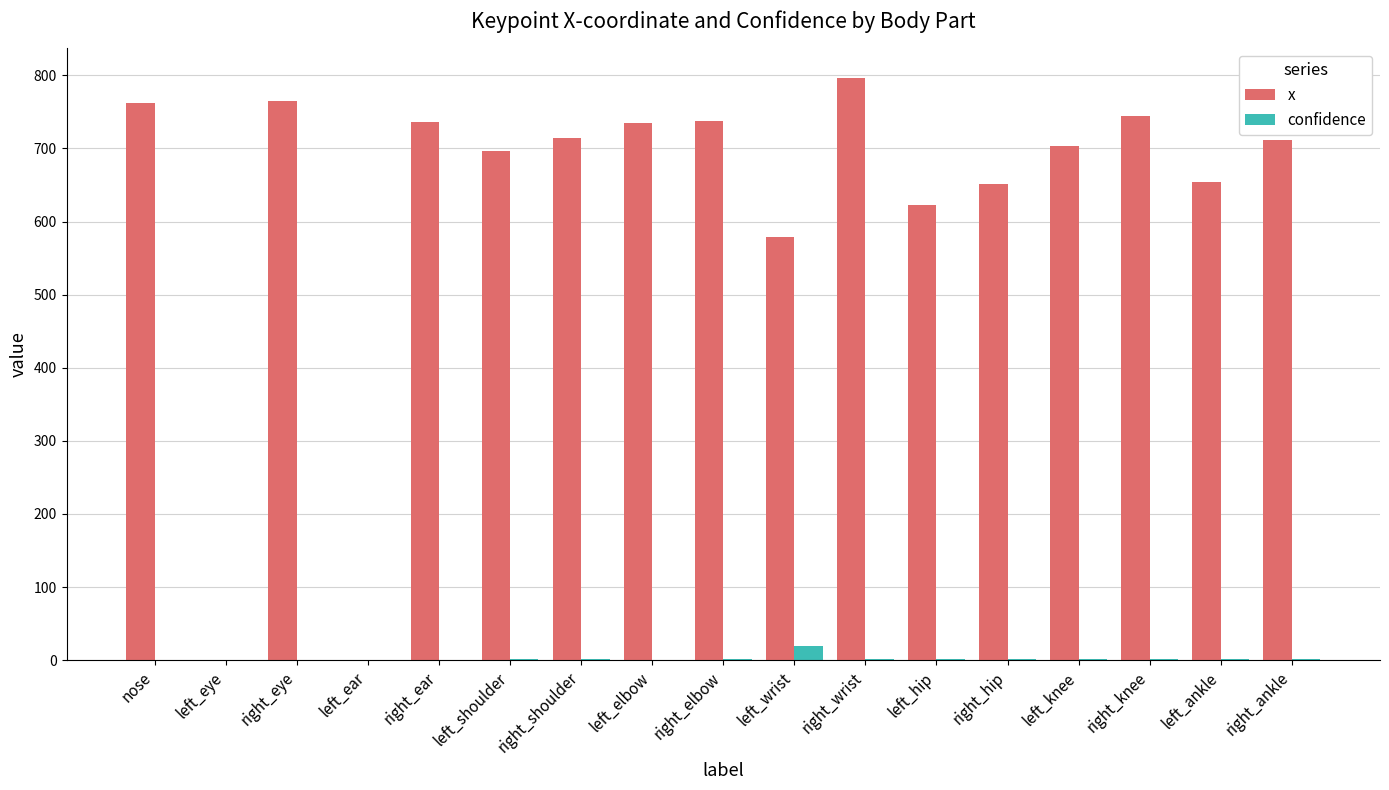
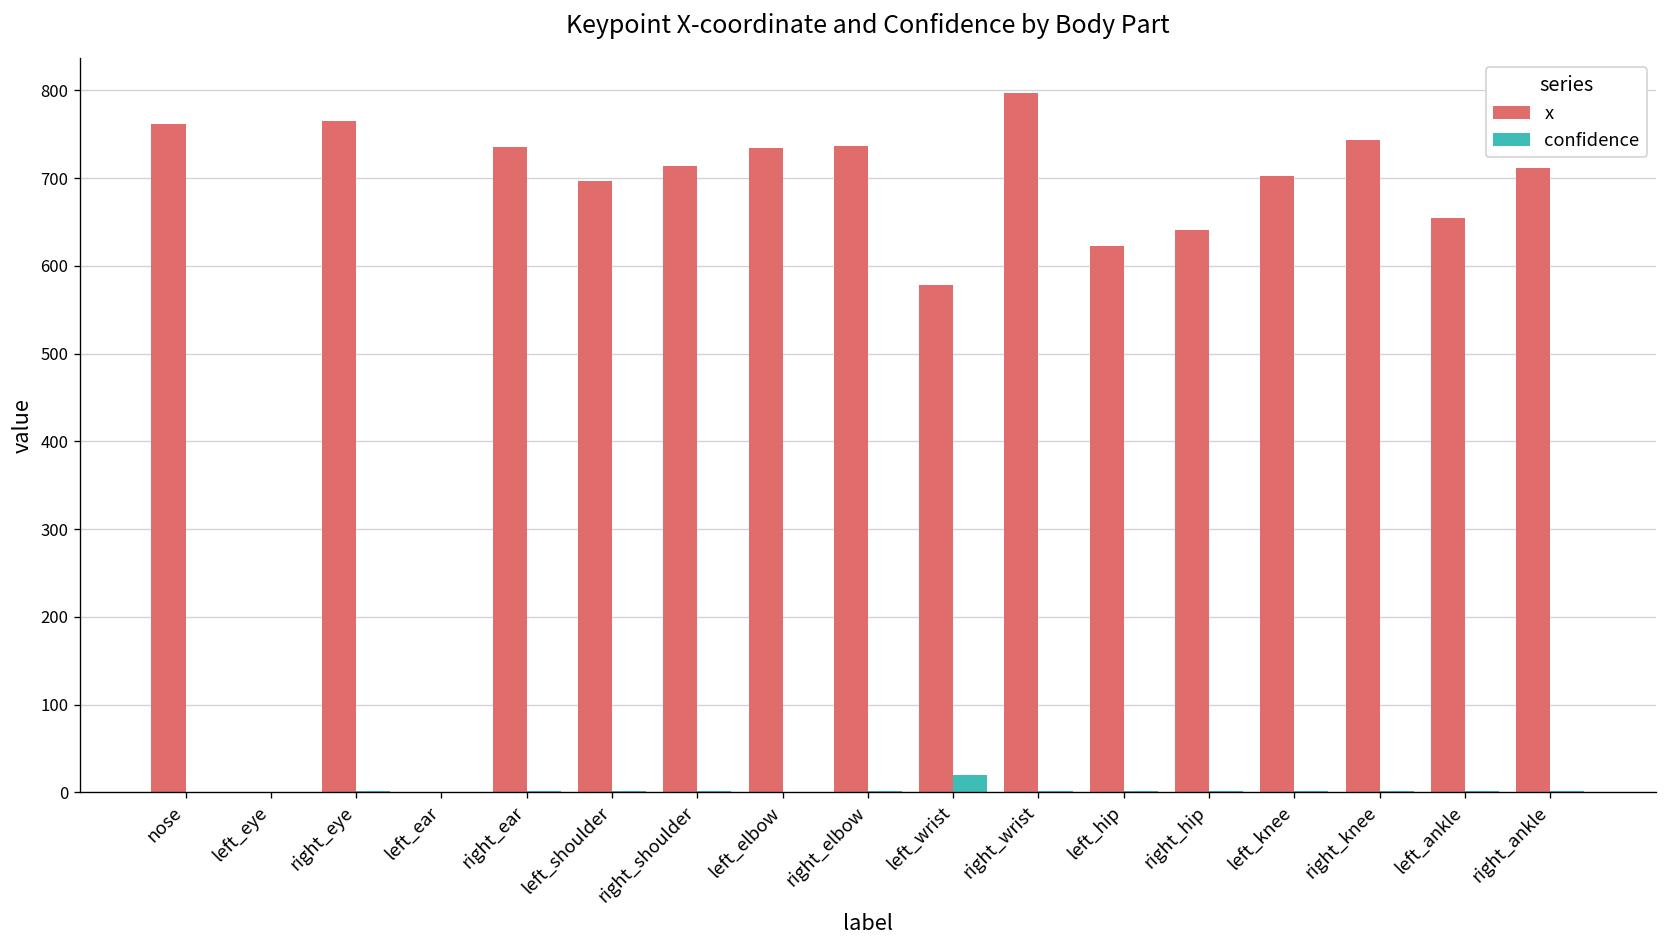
  {
    "x": {
      "nose": 760,
      "left_eye": 0,
      "right_eye": 770,
      "left_ear": 0,
      "right_ear": 740,
      "left_shoulder": 700,
      "right_shoulder": 710,
      "left_elbow": 730,
      "right_elbow": 740,
      "left_wrist": 580,
      "right_wrist": 800,
      "left_hip": 620,
-     "right_hip": 650,
+     "right_hip": 640,
      "left_knee": 700,
      "right_knee": 740,
      "left_ankle": 650,
      "right_ankle": 710
    },
    "confidence": {
      "left_wrist": 20
    }
  }
